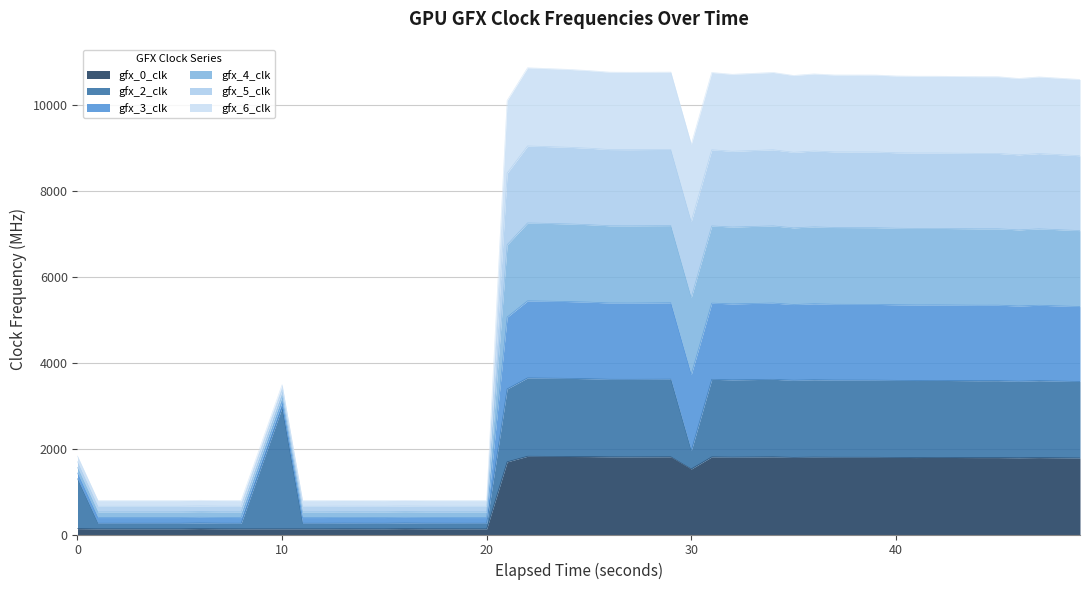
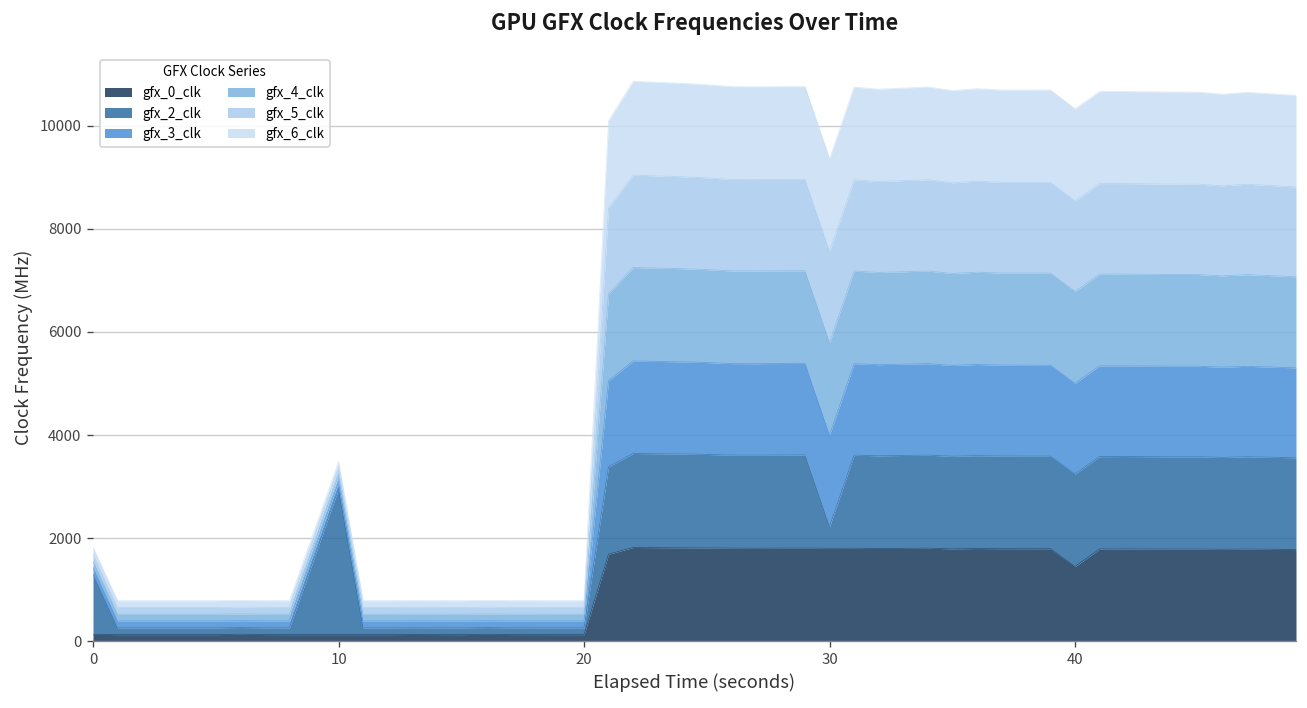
  {
    "gfx_0_clk": {
      "0": 100,
      "10": 100,
      "20": 100,
-     "30": 1500,
-     "40": 1800
+     "30": 1800,
+     "40": 1500
    },
    "gfx_2_clk": {
      "0": 1200,
      "10": 2800,
      "20": 100,
      "30": 400,
      "40": 1800
    }
  }
